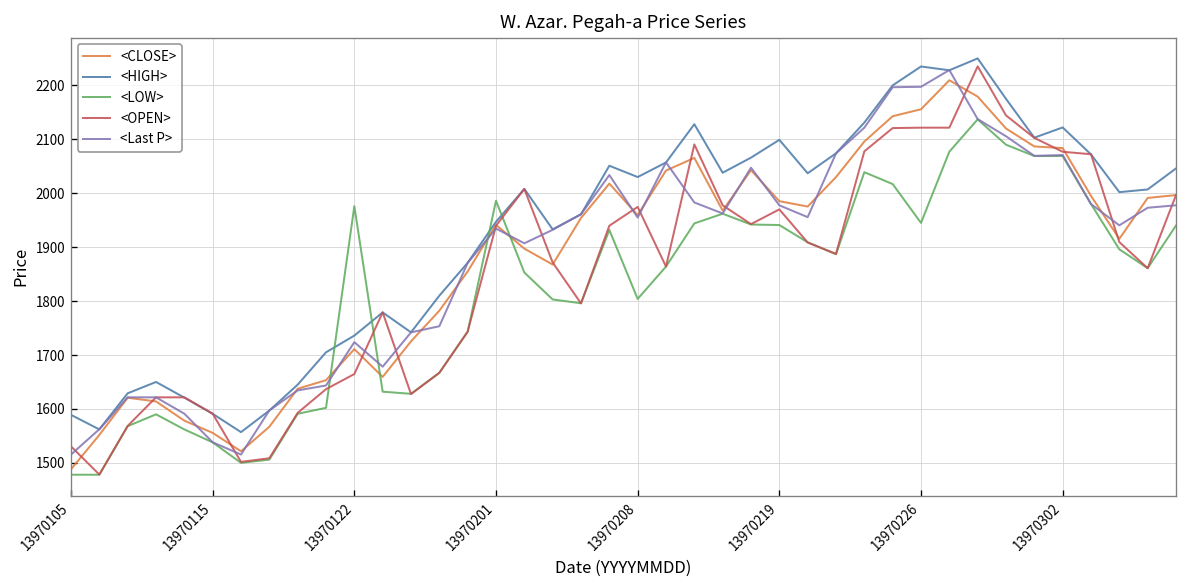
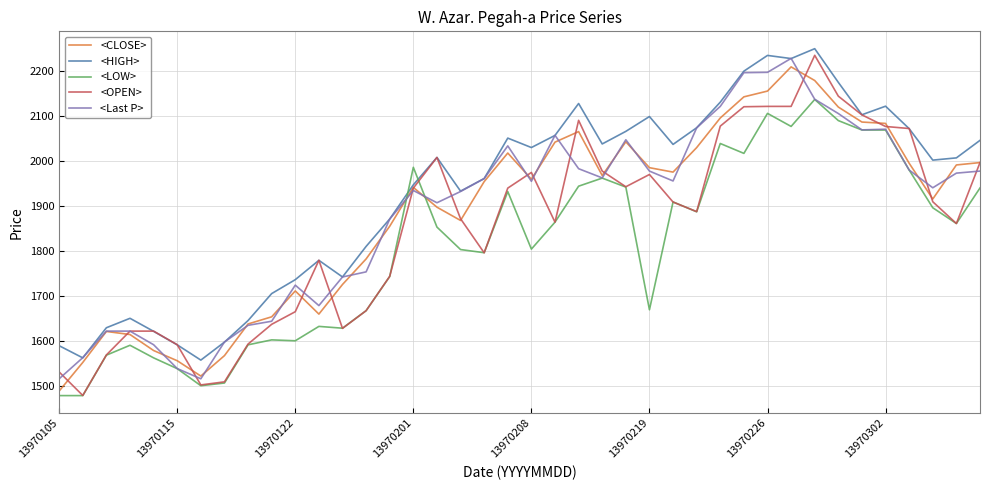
  {
    "<LOW>": {
      "13970105": 1480,
-     "13970122": 1980,
+     "13970122": 1600,
      "13970201": 1990,
      "13970208": 1800,
-     "13970219": 1940,
-     "13970226": 1950
+     "13970219": 1670,
+     "13970226": 2110
    }
  }
